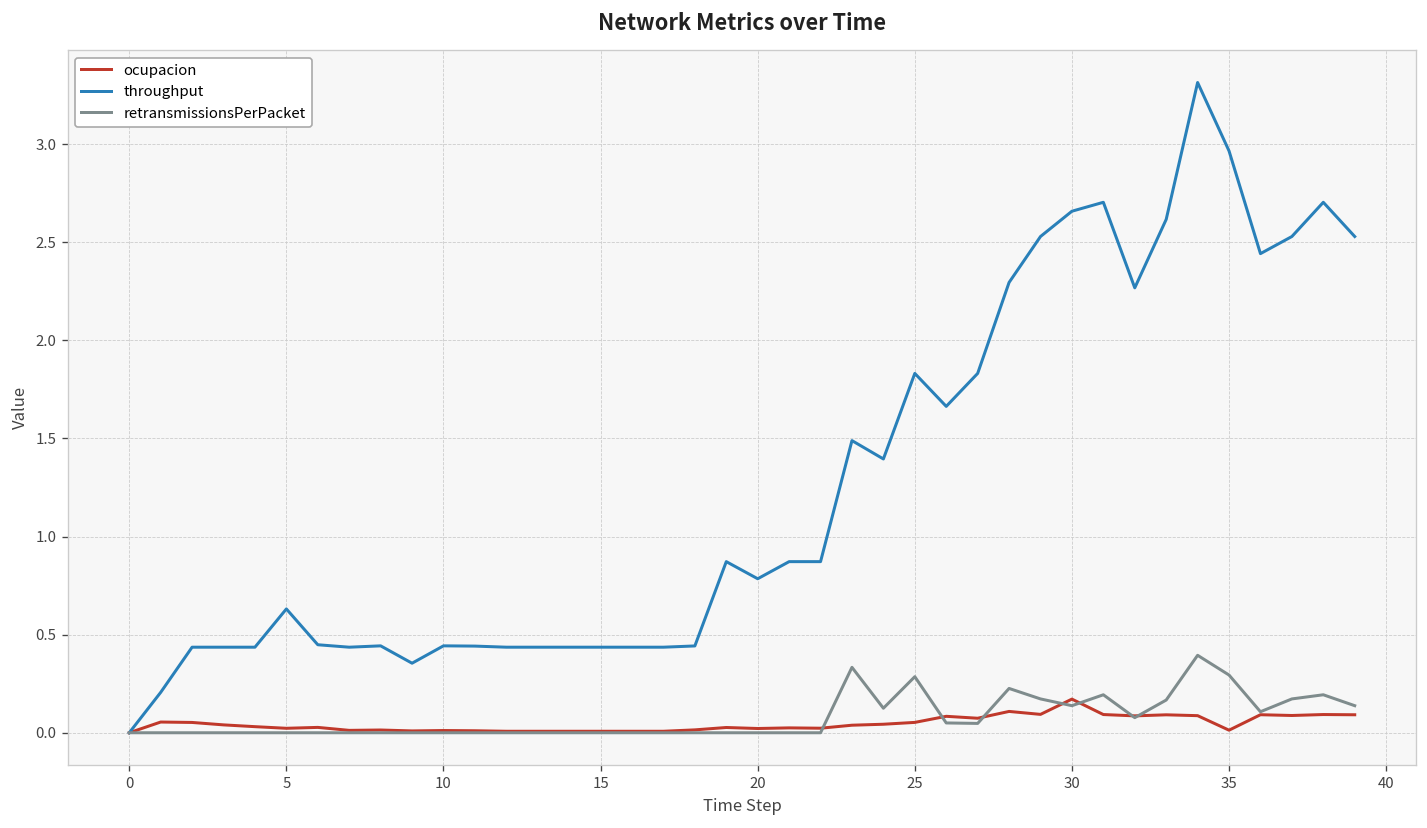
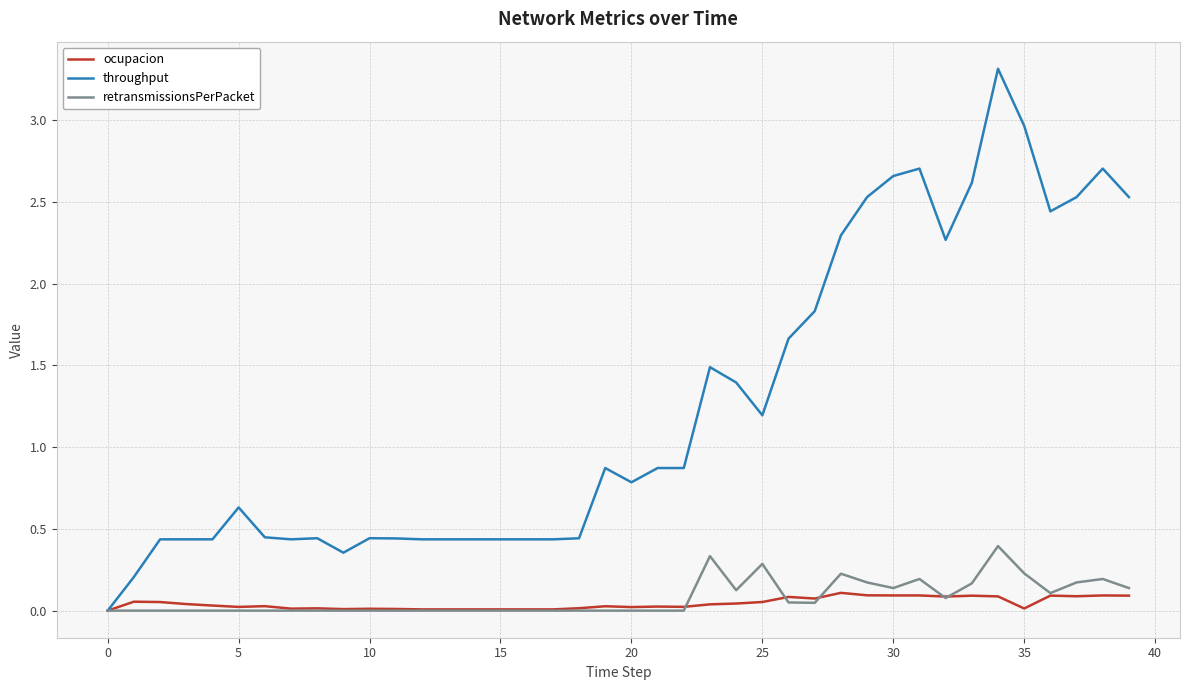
  {
    "ocupacion": {
      "5": 0.02,
      "20": 0.02,
      "25": 0.05,
-     "30": 0.17,
+     "30": 0.09,
      "35": 0.01
    },
    "throughput": {
      "5": 0.63,
      "10": 0.44,
      "15": 0.44,
      "20": 0.78,
-     "25": 1.83,
+     "25": 1.19,
      "30": 2.66,
      "35": 2.96
    },
    "retransmissionsPerPacket": {
      "5": 0.00,
      "20": 0.00,
      "25": 0.29,
      "30": 0.14,
-     "35": 0.29
+     "35": 0.23
    }
  }
